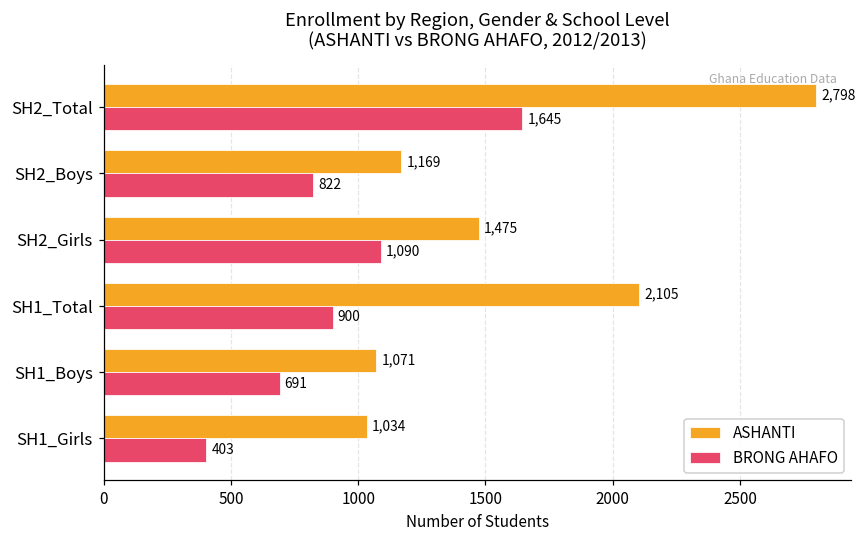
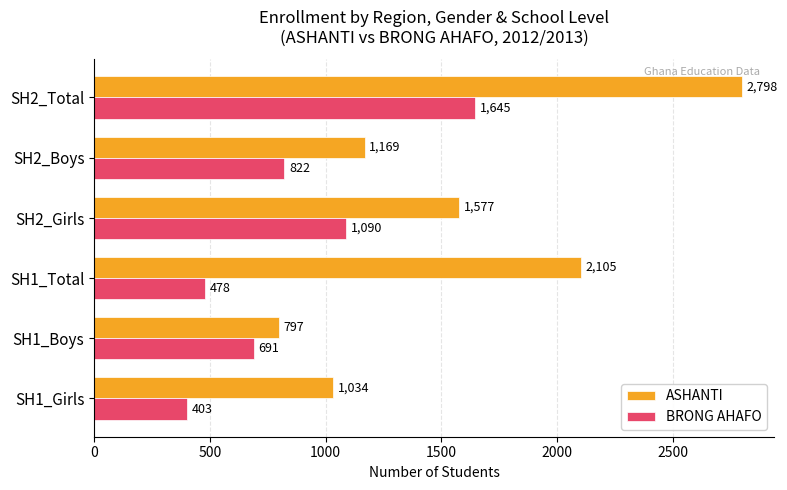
  {
    "ASHANTI": {
      "SH2_Total": "2,798",
      "SH2_Boys": "1,169",
-     "SH2_Girls": "1,475",
+     "SH2_Girls": "1,577",
      "SH1_Total": "2,105",
-     "SH1_Boys": "1,071",
+     "SH1_Boys": "797",
      "SH1_Girls": "1,034"
    },
    "BRONG AHAFO": {
      "SH2_Total": "1,645",
      "SH2_Boys": "822",
      "SH2_Girls": "1,090",
-     "SH1_Total": "900",
+     "SH1_Total": "478",
      "SH1_Boys": "691",
      "SH1_Girls": "403"
    }
  }
